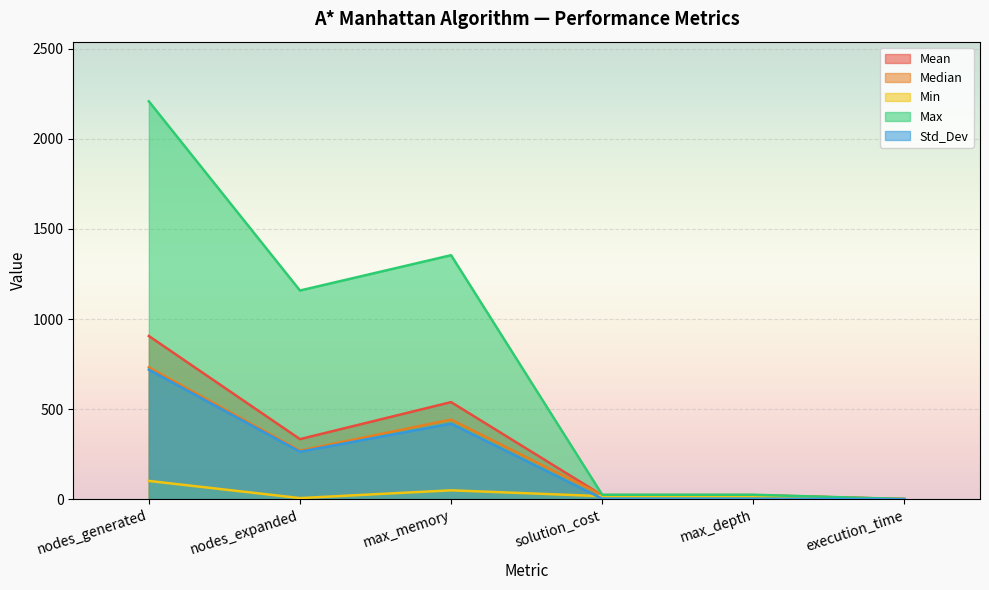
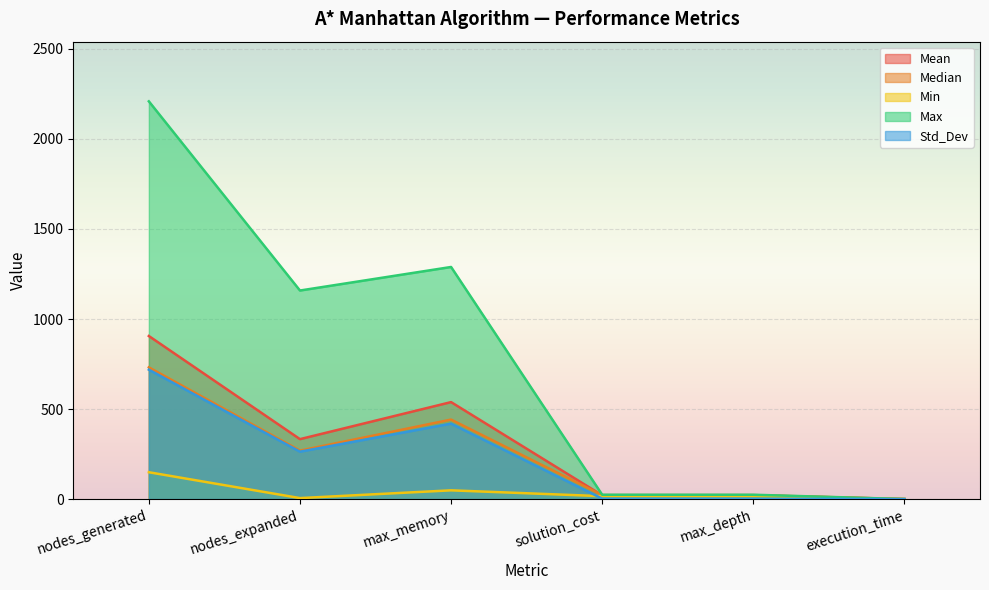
  {
    "Min": {
-     "nodes_generated": 100,
+     "nodes_generated": 150,
      "nodes_expanded": 10,
      "max_memory": 50
    },
    "Max": {
      "nodes_generated": 2210,
      "nodes_expanded": 1160,
-     "max_memory": 1350
+     "max_memory": 1290
    },
    "Std_Dev": {
      "max_memory": 420
    }
  }
